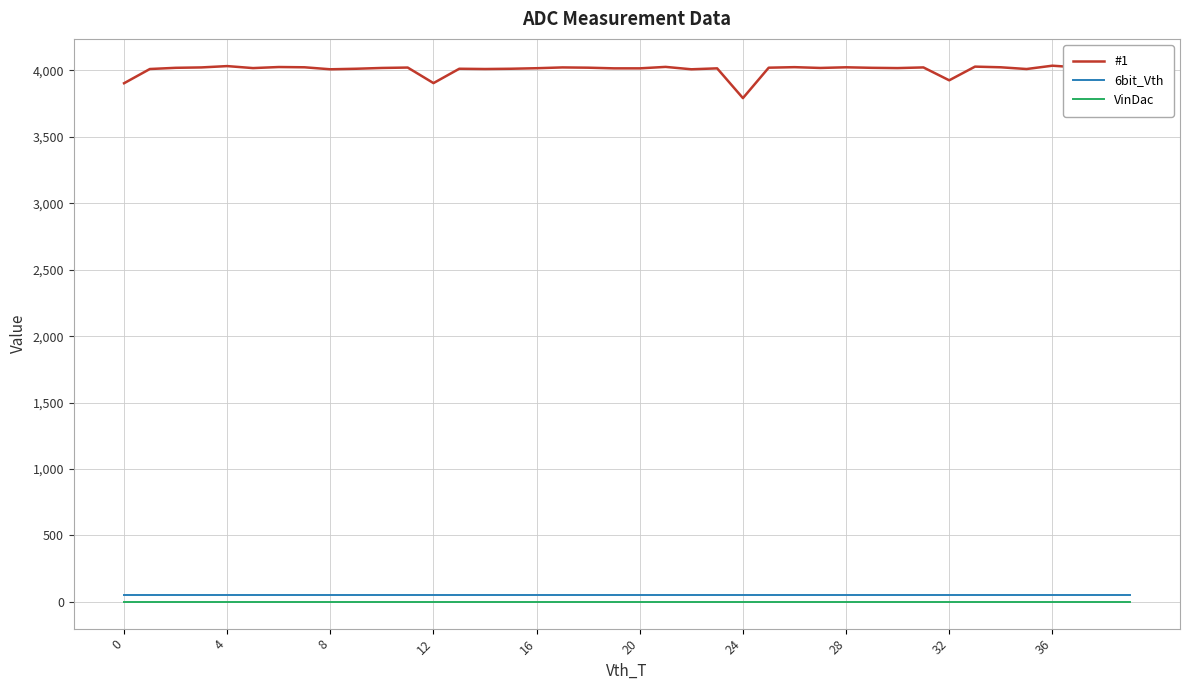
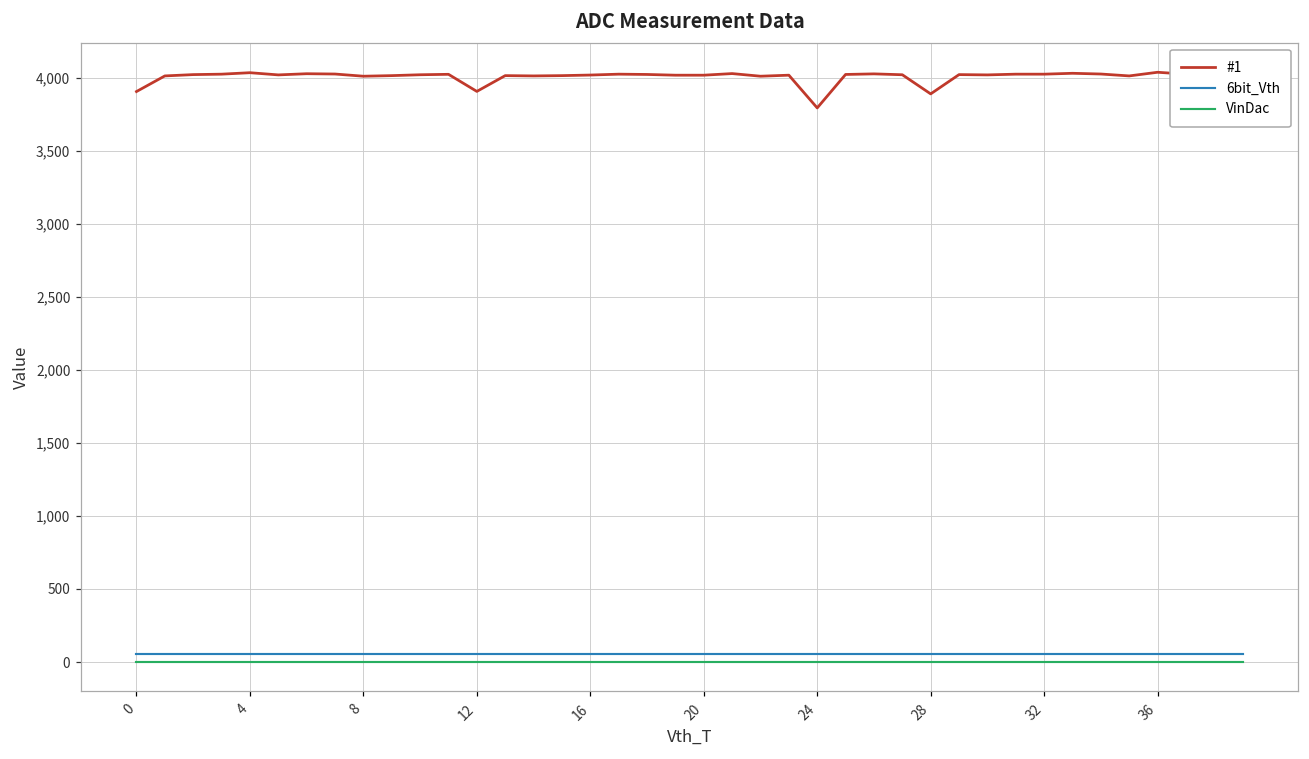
  {
    "#1": {
      "0": "3,900",
      "4": "4,030",
      "8": "4,010",
      "12": "3,910",
      "16": "4,020",
      "20": "4,020",
      "24": "3,790",
-     "28": "4,020",
-     "32": "3,930",
+     "28": "3,890",
+     "32": "4,020",
      "36": "4,040"
    },
    "6bit_Vth": {
      "0": "50",
      "4": "50",
      "8": "50",
      "12": "50",
      "16": "50",
      "20": "50",
      "24": "50",
      "28": "50",
      "32": "50",
      "36": "50"
    },
    "VinDac": {
      "0": "0",
      "4": "0",
      "8": "0",
      "12": "0",
      "16": "0",
      "20": "0",
      "24": "0",
      "28": "0",
      "32": "0",
      "36": "0"
    }
  }
